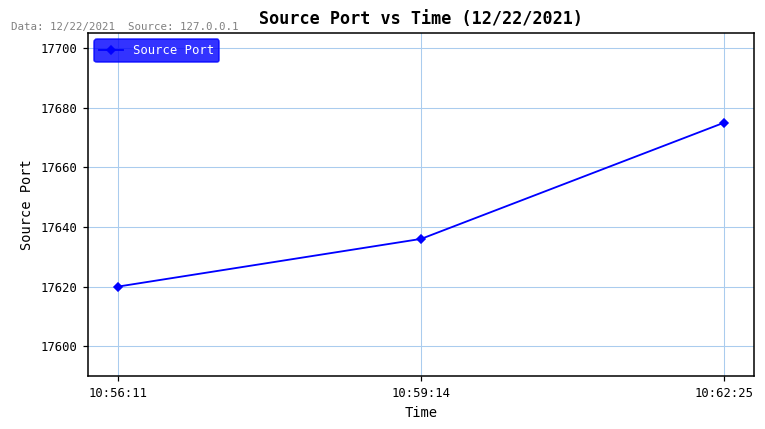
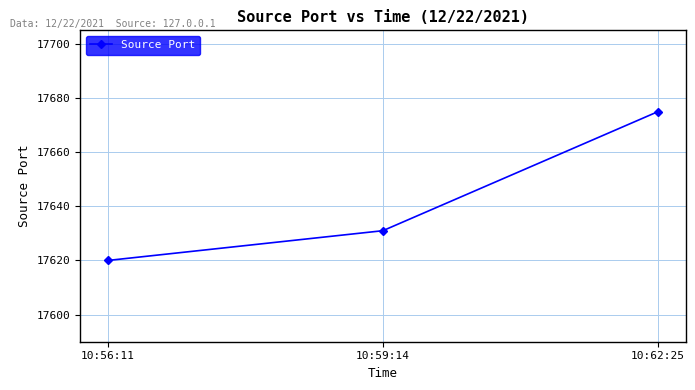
  {
    "10:56:11": 17620,
-   "10:59:14": 17636,
+   "10:59:14": 17631,
    "10:62:25": 17675
  }
